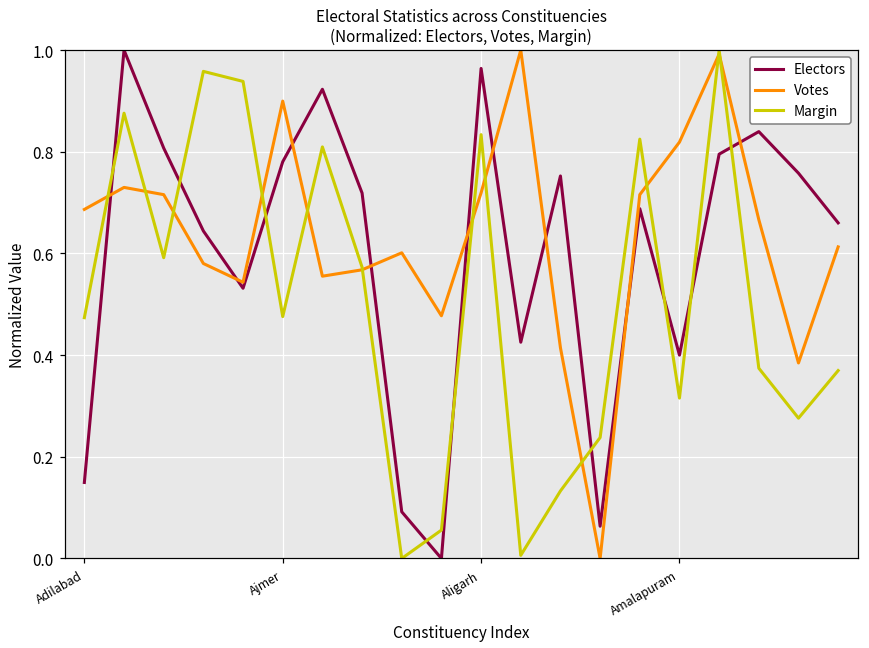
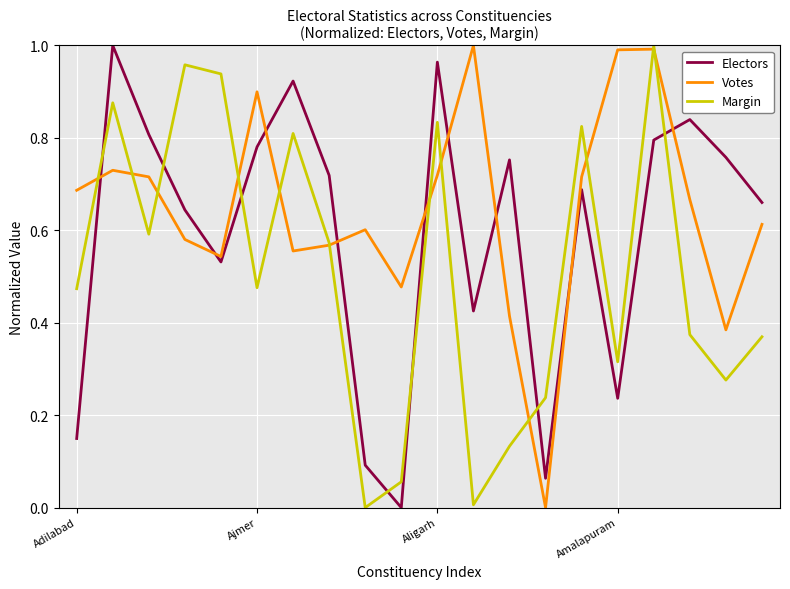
  {
    "Electors": {
      "Adilabad": 0.15,
      "Ajmer": 0.78,
      "Aligarh": 0.96,
-     "Amalapuram": 0.40
+     "Amalapuram": 0.24
    },
    "Votes": {
      "Adilabad": 0.69,
      "Ajmer": 0.90,
      "Aligarh": 0.72,
-     "Amalapuram": 0.82
+     "Amalapuram": 0.99
    },
    "Margin": {
      "Adilabad": 0.47,
      "Ajmer": 0.48,
      "Aligarh": 0.83,
      "Amalapuram": 0.32
    }
  }
